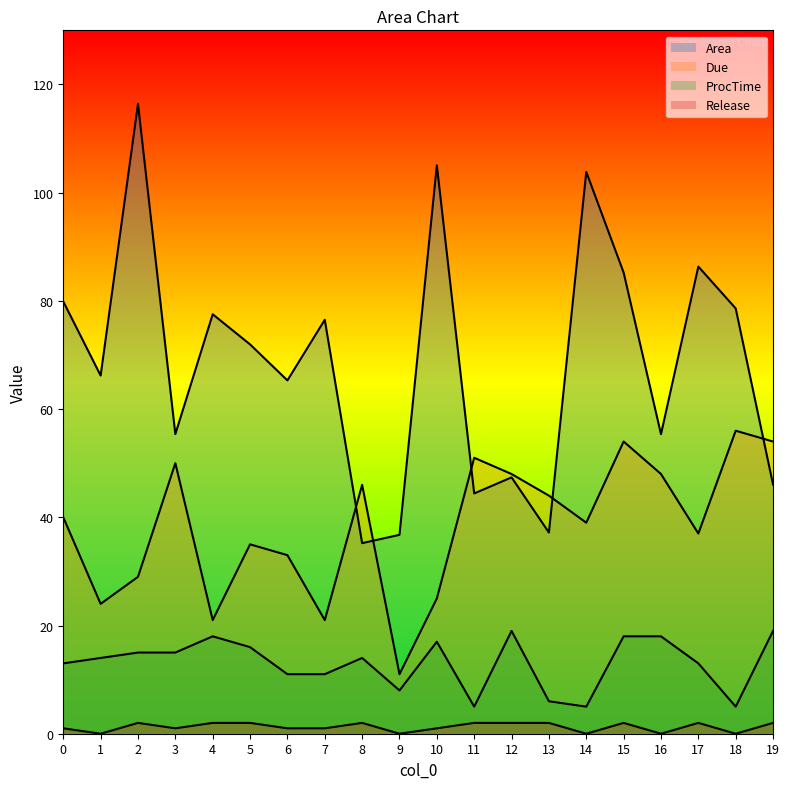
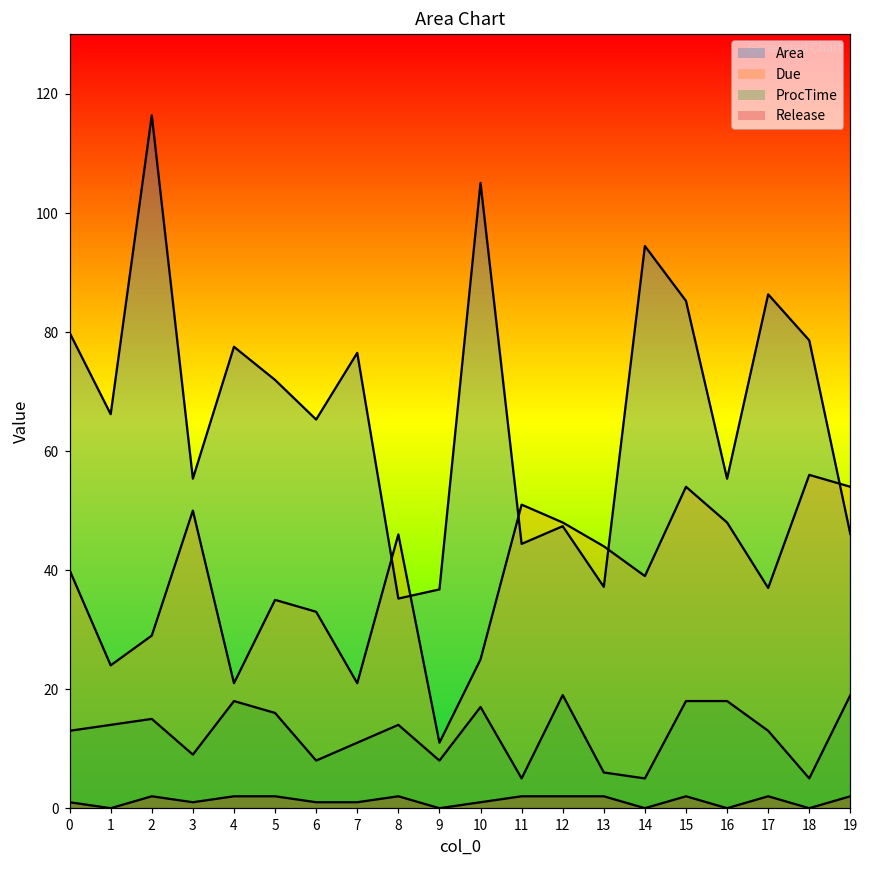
  {
    "Area": {
      "0": 80,
      "1": 66,
      "2": 116,
      "3": 55,
      "4": 78,
      "5": 72,
      "6": 65,
      "7": 77,
      "8": 35,
      "9": 37,
      "10": 105,
      "11": 44,
      "12": 47,
      "13": 37,
-     "14": 104,
+     "14": 94,
      "15": 85,
      "16": 55,
      "17": 86,
      "18": 79,
      "19": 46
    },
    "ProcTime": {
      "0": 13,
      "1": 14,
      "2": 15,
-     "3": 15,
+     "3": 9,
      "4": 18,
      "5": 16,
-     "6": 11,
+     "6": 8,
      "7": 11,
      "8": 14,
      "9": 8,
      "10": 17,
      "11": 5,
      "12": 19,
      "13": 6,
      "14": 5,
      "15": 18,
      "16": 18,
      "17": 13,
      "18": 5,
      "19": 19
    }
  }
